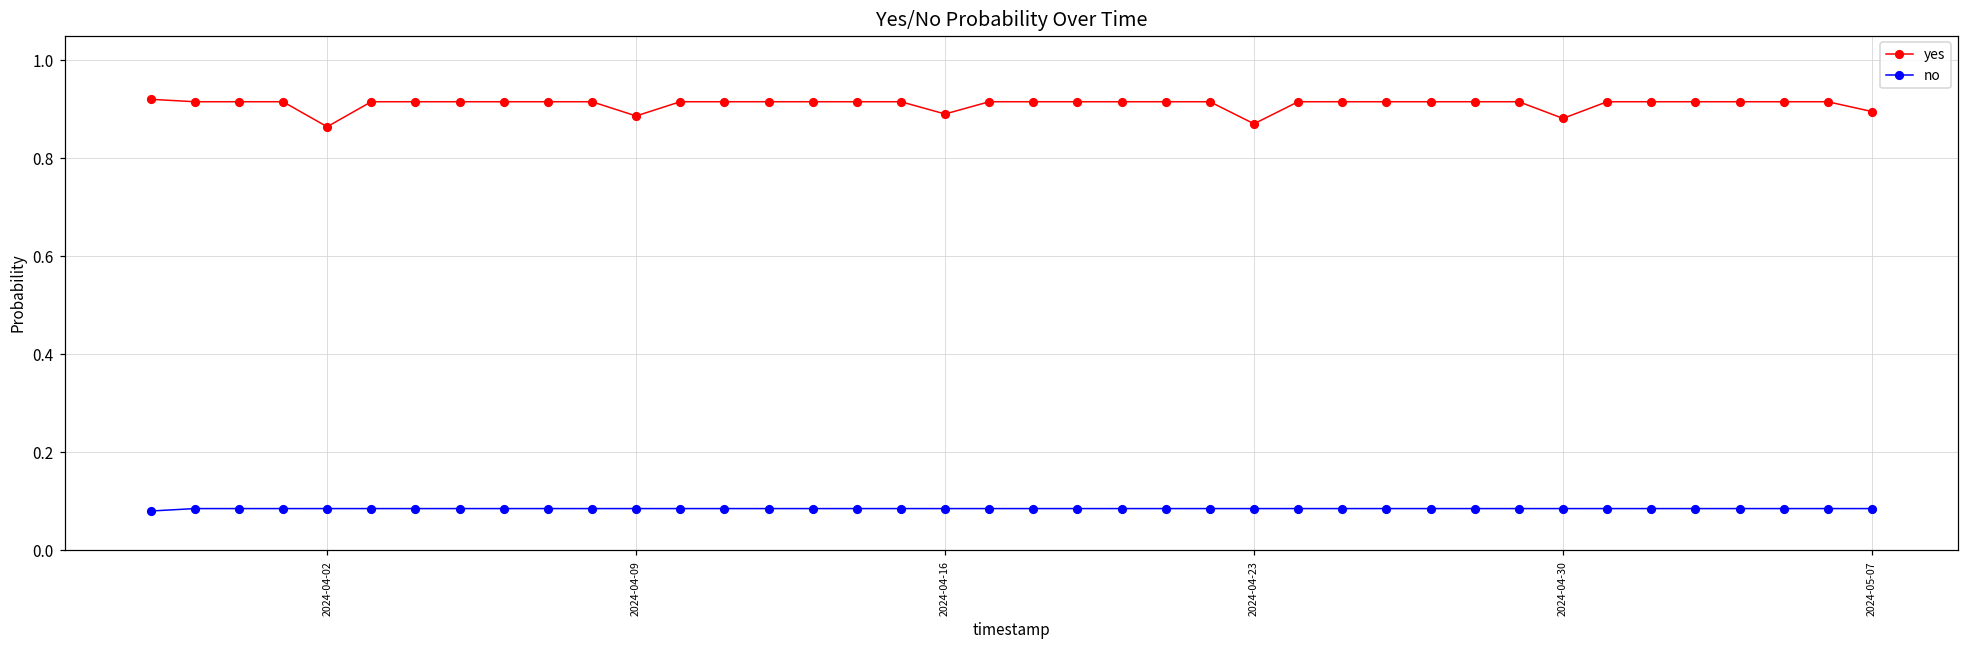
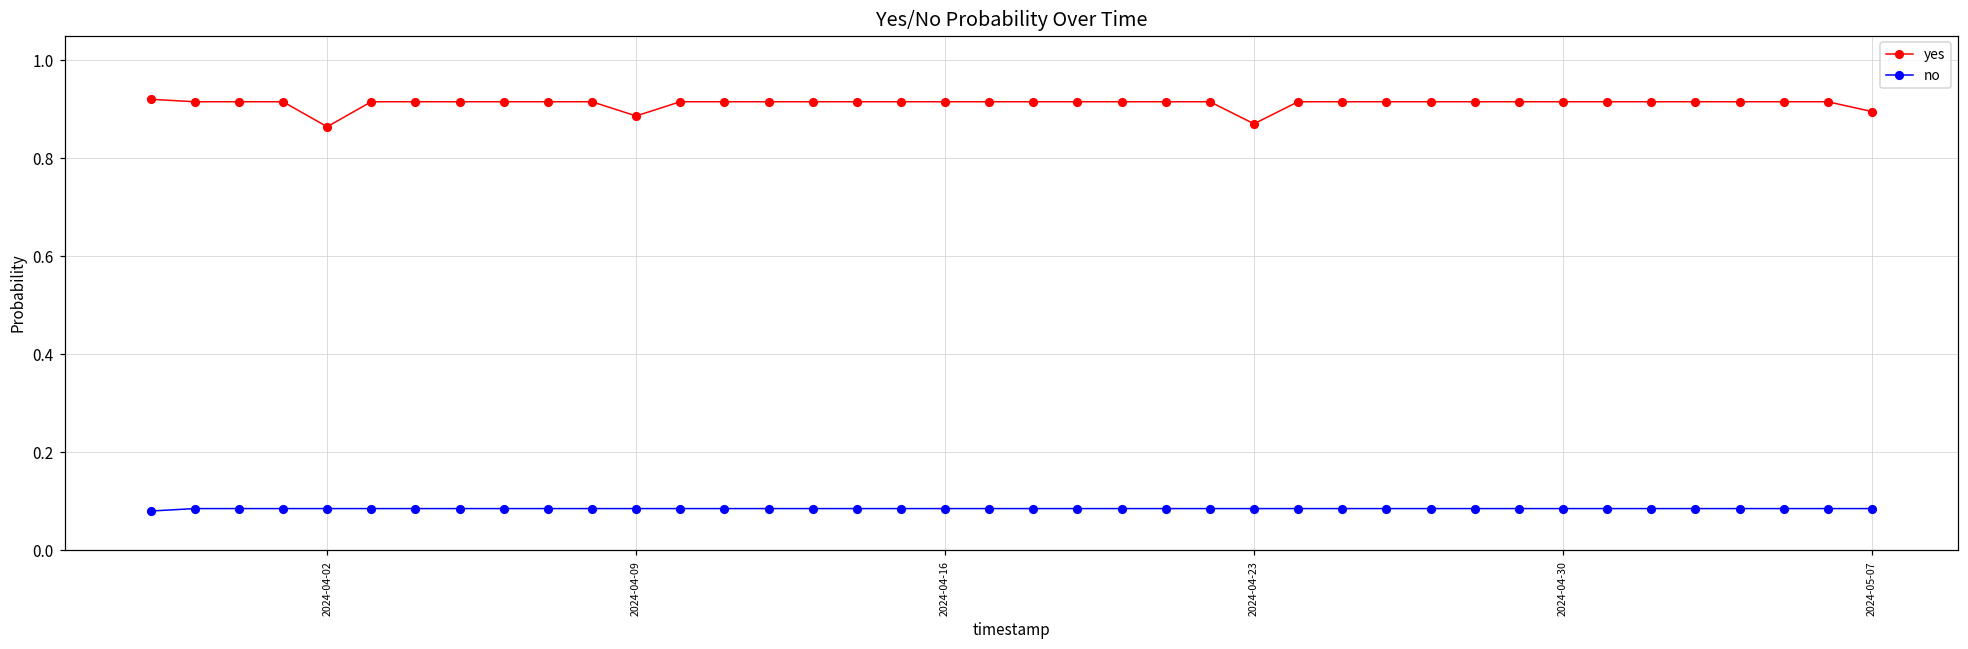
  {
    "yes": {
      "2024-04-02": 0.86,
      "2024-04-09": 0.89,
-     "2024-04-16": 0.89,
+     "2024-04-16": 0.92,
      "2024-04-23": 0.87,
-     "2024-04-30": 0.88,
+     "2024-04-30": 0.92,
      "2024-05-07": 0.90
    },
    "no": {
      "2024-04-02": 0.09,
      "2024-04-09": 0.09,
      "2024-04-16": 0.09,
      "2024-04-23": 0.09,
      "2024-04-30": 0.09,
      "2024-05-07": 0.09
    }
  }
